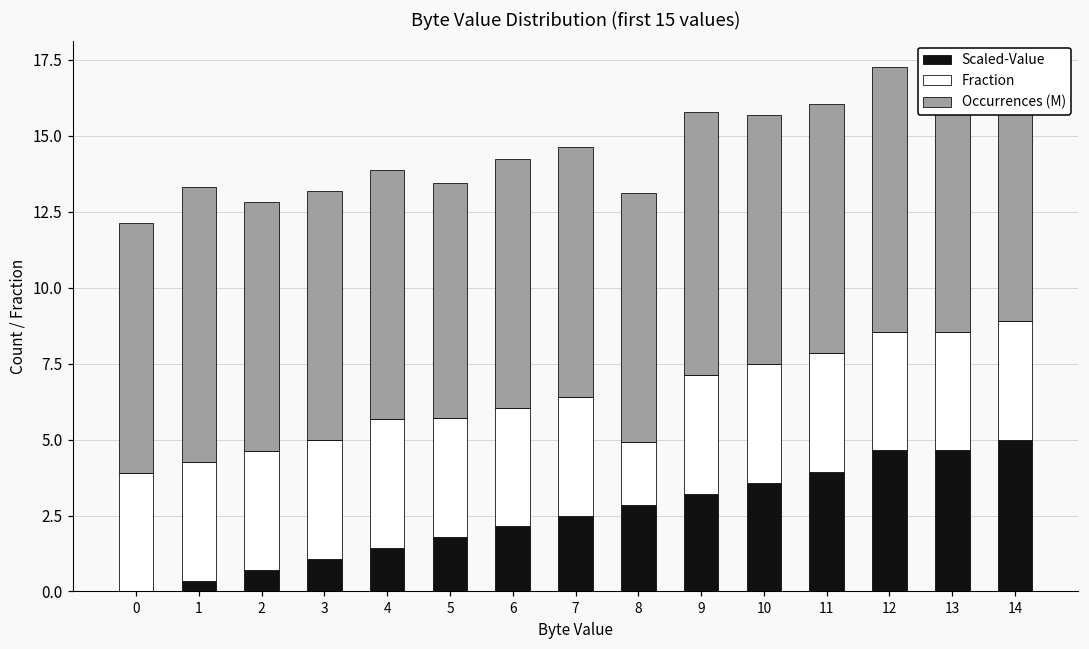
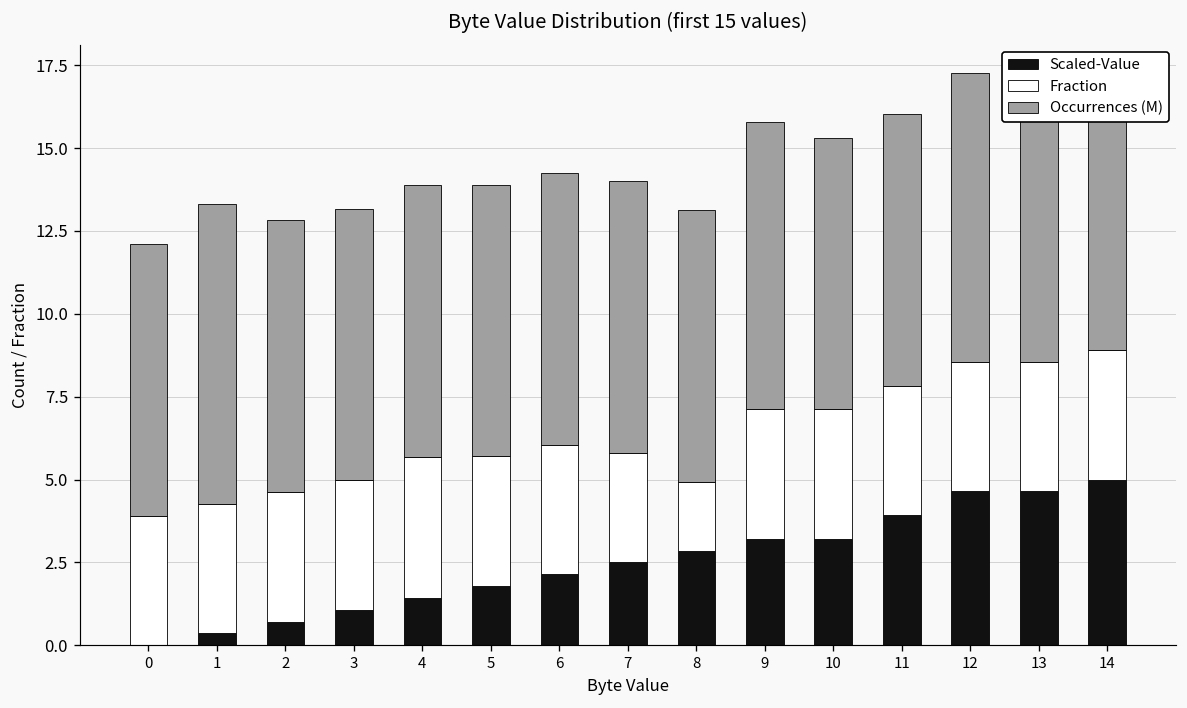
  {
    "Scaled-Value": {
      "0": 0.0,
      "1": 0.4,
      "2": 0.7,
      "3": 1.1,
      "4": 1.4,
      "5": 1.8,
      "6": 2.1,
      "7": 2.5,
      "8": 2.9,
      "9": 3.2,
-     "10": 3.6,
+     "10": 3.2,
      "11": 3.9,
      "12": 4.6,
      "13": 4.6,
      "14": 5.0
    },
    "Fraction": {
      "0": 3.9,
      "1": 3.9,
      "2": 3.9,
      "3": 3.9,
      "4": 4.3,
      "5": 3.9,
      "6": 3.9,
-     "7": 3.9,
+     "7": 3.3,
      "8": 2.1,
      "9": 3.9,
      "10": 3.9,
      "11": 3.9,
      "12": 3.9,
      "13": 3.9,
      "14": 3.9
    },
    "Occurrences (M)": {
      "0": 8.2,
      "1": 9.1,
      "2": 8.2,
      "3": 8.2,
      "4": 8.2,
-     "5": 7.8,
+     "5": 8.2,
      "6": 8.2,
      "7": 8.2,
      "8": 8.2,
      "9": 8.7,
      "10": 8.2,
      "11": 8.2,
      "12": 8.7
    }
  }
